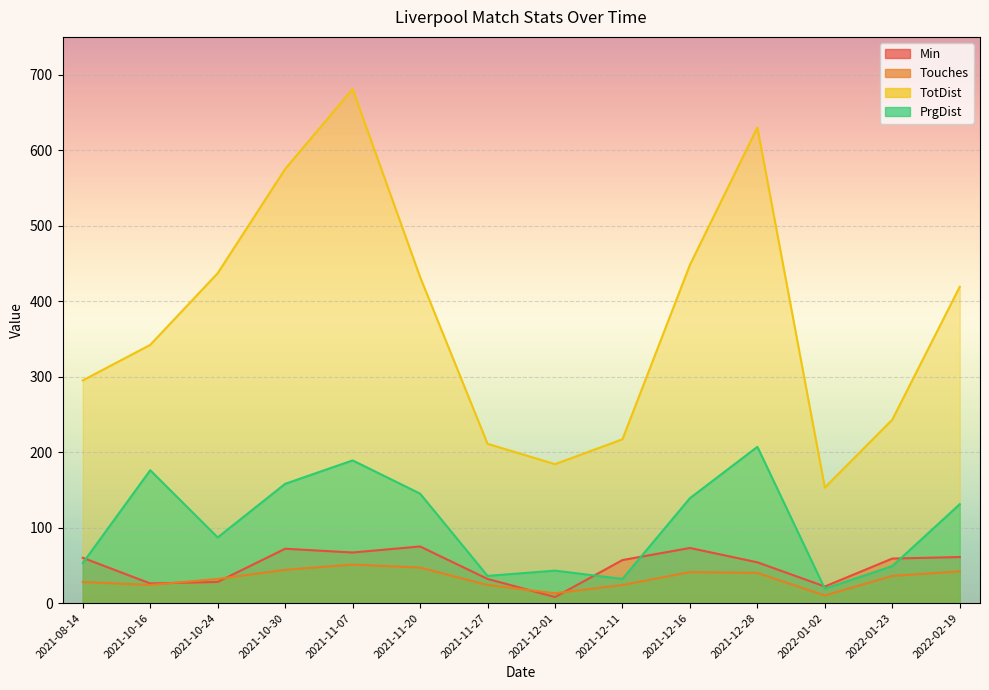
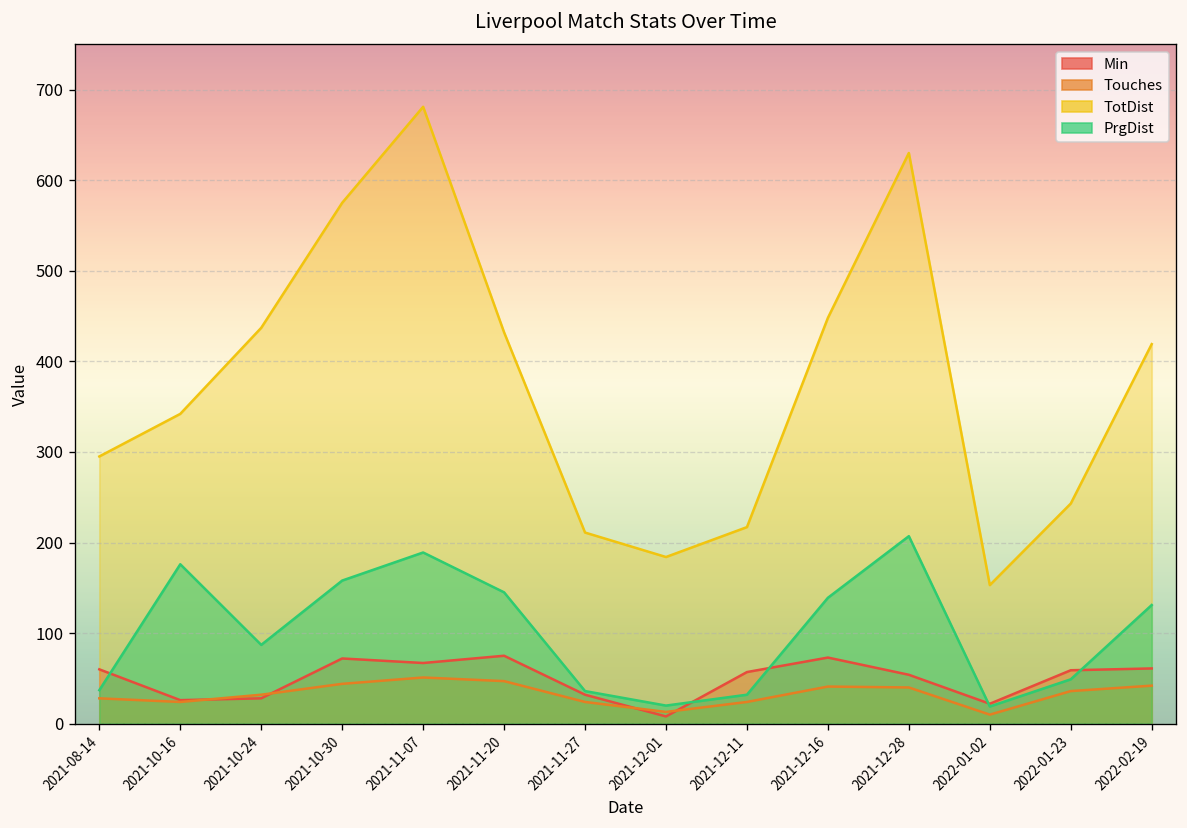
  {
    "PrgDist": {
-     "2021-08-14": 50,
+     "2021-08-14": 40,
      "2021-10-16": 180,
      "2021-10-24": 90,
      "2021-10-30": 160,
      "2021-11-07": 190,
      "2021-11-20": 150,
      "2021-11-27": 40,
-     "2021-12-01": 40,
+     "2021-12-01": 20,
      "2021-12-11": 30,
      "2021-12-16": 140,
      "2021-12-28": 210,
      "2022-01-23": 50,
      "2022-02-19": 130
    }
  }
